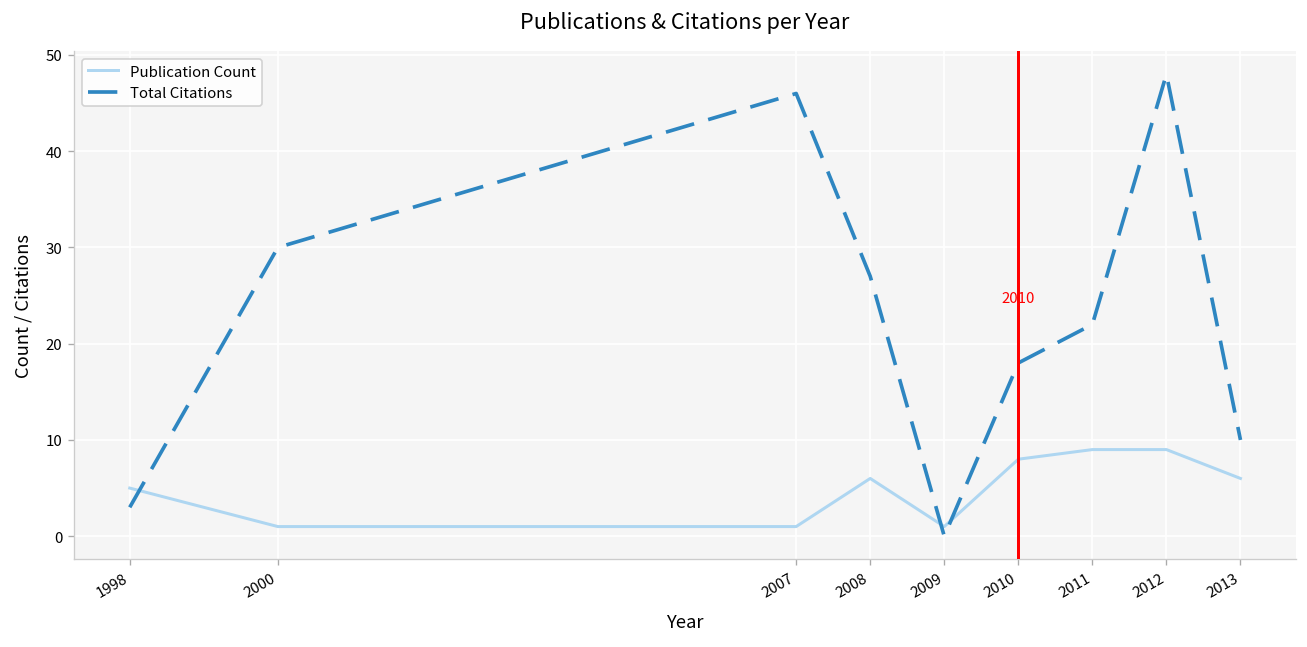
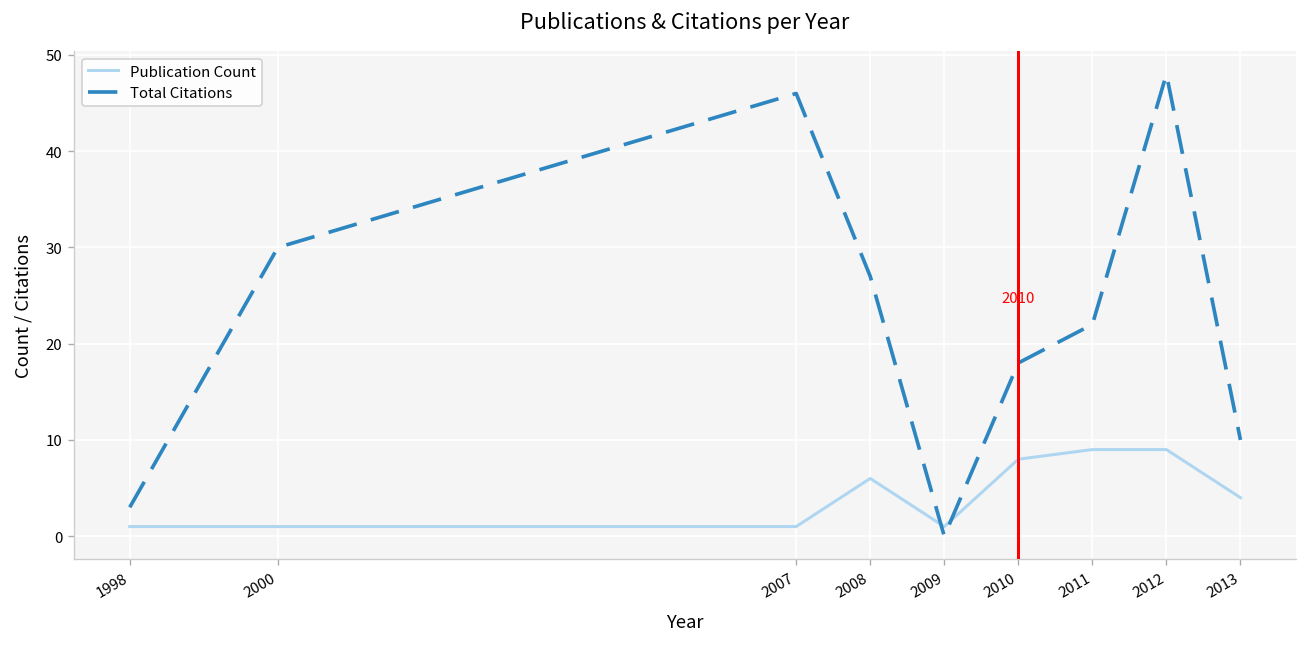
  {
    "Publication Count": {
-     "1998": 5,
+     "1998": 1,
      "2000": 1,
      "2007": 1,
      "2008": 6,
      "2009": 1,
      "2010": 8,
      "2011": 9,
      "2012": 9,
-     "2013": 6
+     "2013": 4
    },
    "Total Citations": {
      "1998": 3,
      "2000": 30,
      "2007": 46,
      "2008": 27,
      "2009": 0,
      "2010": 18,
      "2011": 22,
      "2012": 48,
      "2013": 10
    }
  }
